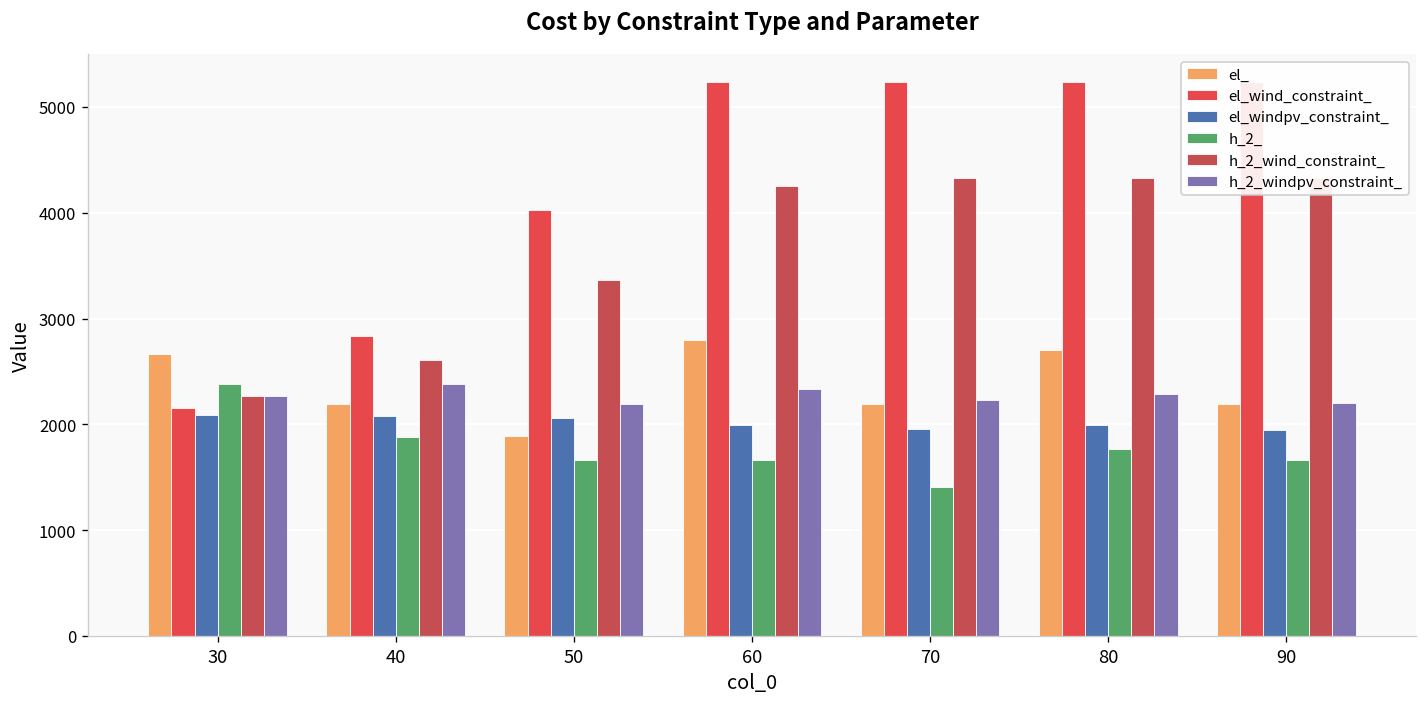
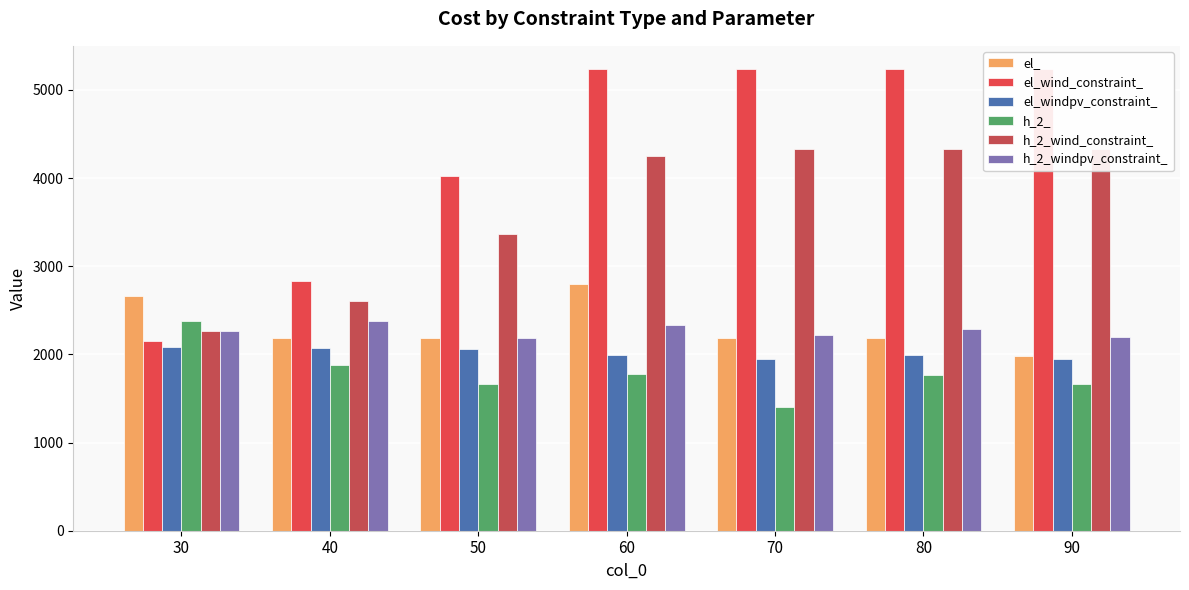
  {
    "el_": {
      "30": 2700,
      "40": 2200,
-     "50": 1900,
+     "50": 2200,
      "60": 2800,
      "70": 2200,
-     "80": 2700,
-     "90": 2200
+     "80": 2200,
+     "90": 2000
    },
    "h_2_": {
      "30": 2400,
      "40": 1900,
      "50": 1700,
-     "60": 1700,
+     "60": 1800,
      "70": 1400,
      "80": 1800,
      "90": 1700
    }
  }
